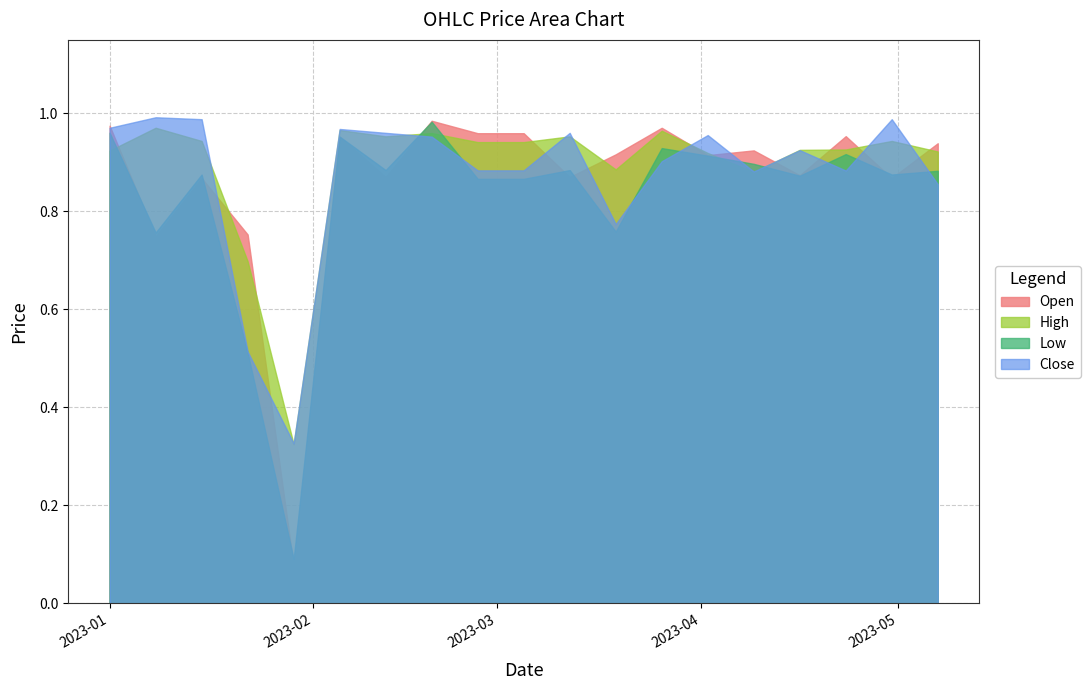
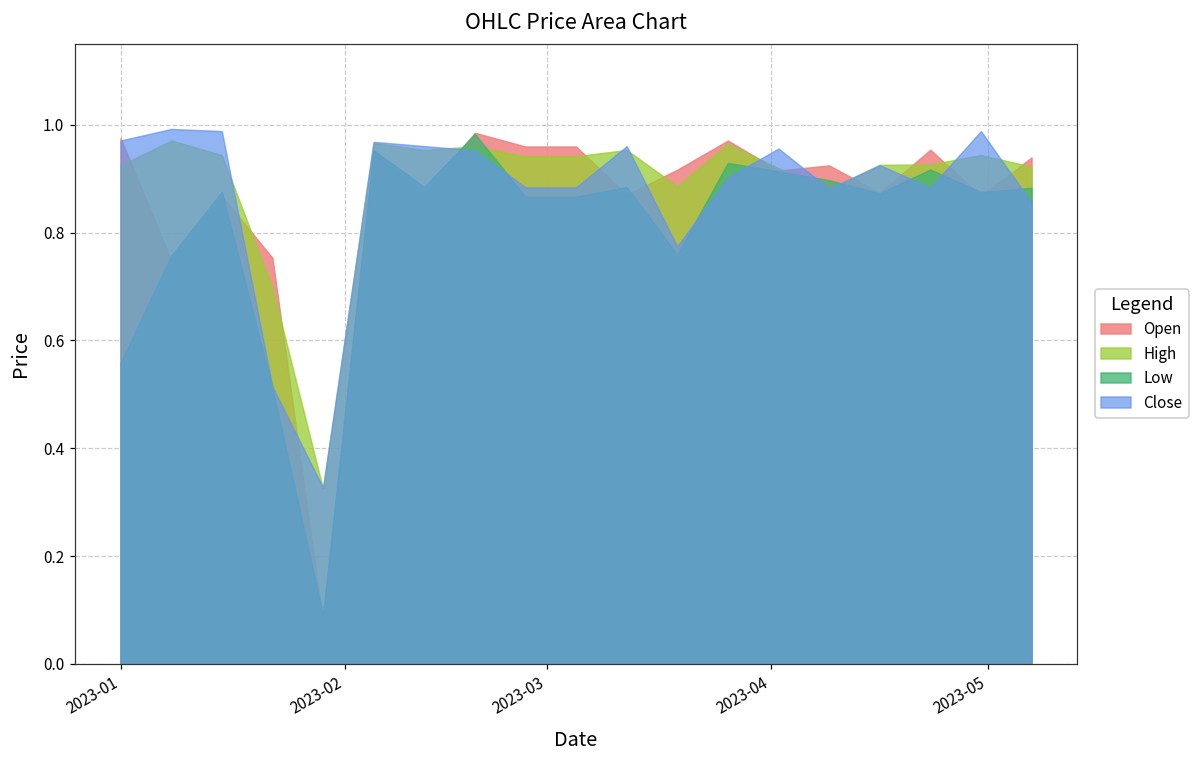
  {
    "High": {
      "2023-01": 0.92
    },
    "Low": {
-     "2023-01": 0.96
+     "2023-01": 0.56
    }
  }
